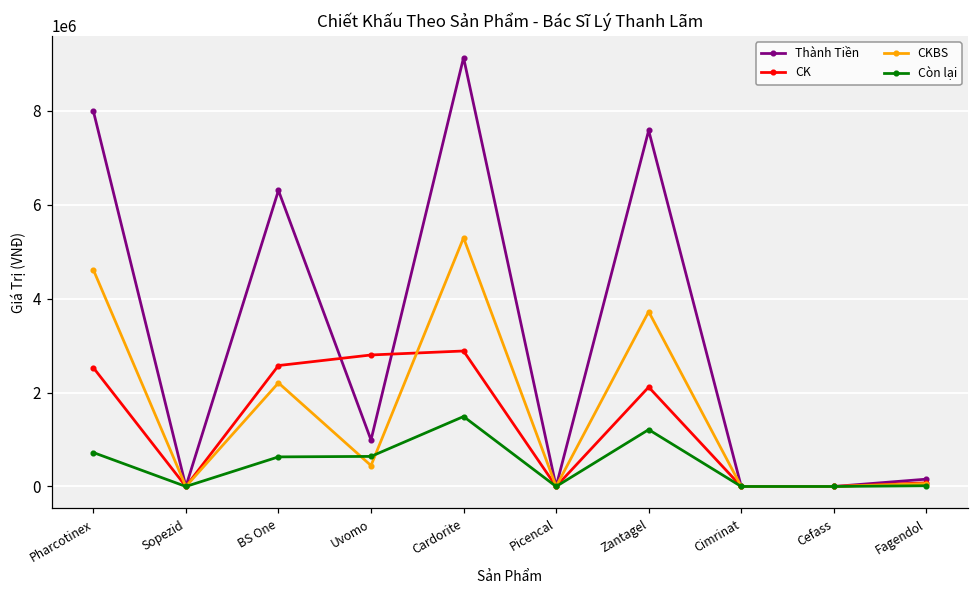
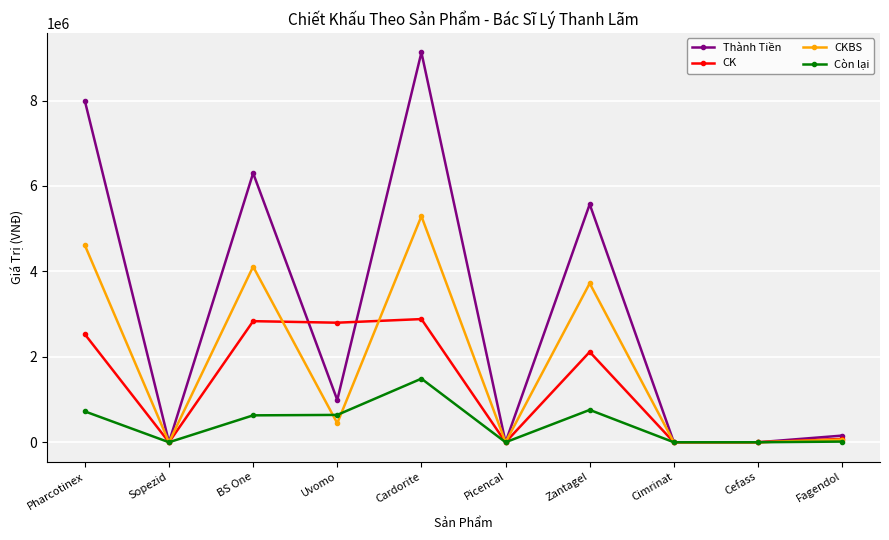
  {
    "Thành Tiền": {
      "Pharcotinex": 8000000,
      "BS One": 6300000,
      "Uvomo": 1000000,
      "Cardorite": 9100000,
-     "Zantagel": 7600000,
+     "Zantagel": 5600000,
      "Fagendol": 200000
    },
    "CK": {
      "Pharcotinex": 2500000,
-     "BS One": 2600000,
+     "BS One": 2800000,
      "Uvomo": 2800000,
      "Cardorite": 2900000,
      "Zantagel": 2100000
    },
    "CKBS": {
      "Pharcotinex": 4600000,
-     "BS One": 2200000,
+     "BS One": 4100000,
      "Uvomo": 400000,
      "Cardorite": 5300000,
      "Zantagel": 3700000
    },
    "Còn lại": {
      "Pharcotinex": 700000,
      "BS One": 600000,
      "Uvomo": 600000,
      "Cardorite": 1500000,
-     "Zantagel": 1200000
+     "Zantagel": 800000
    }
  }
